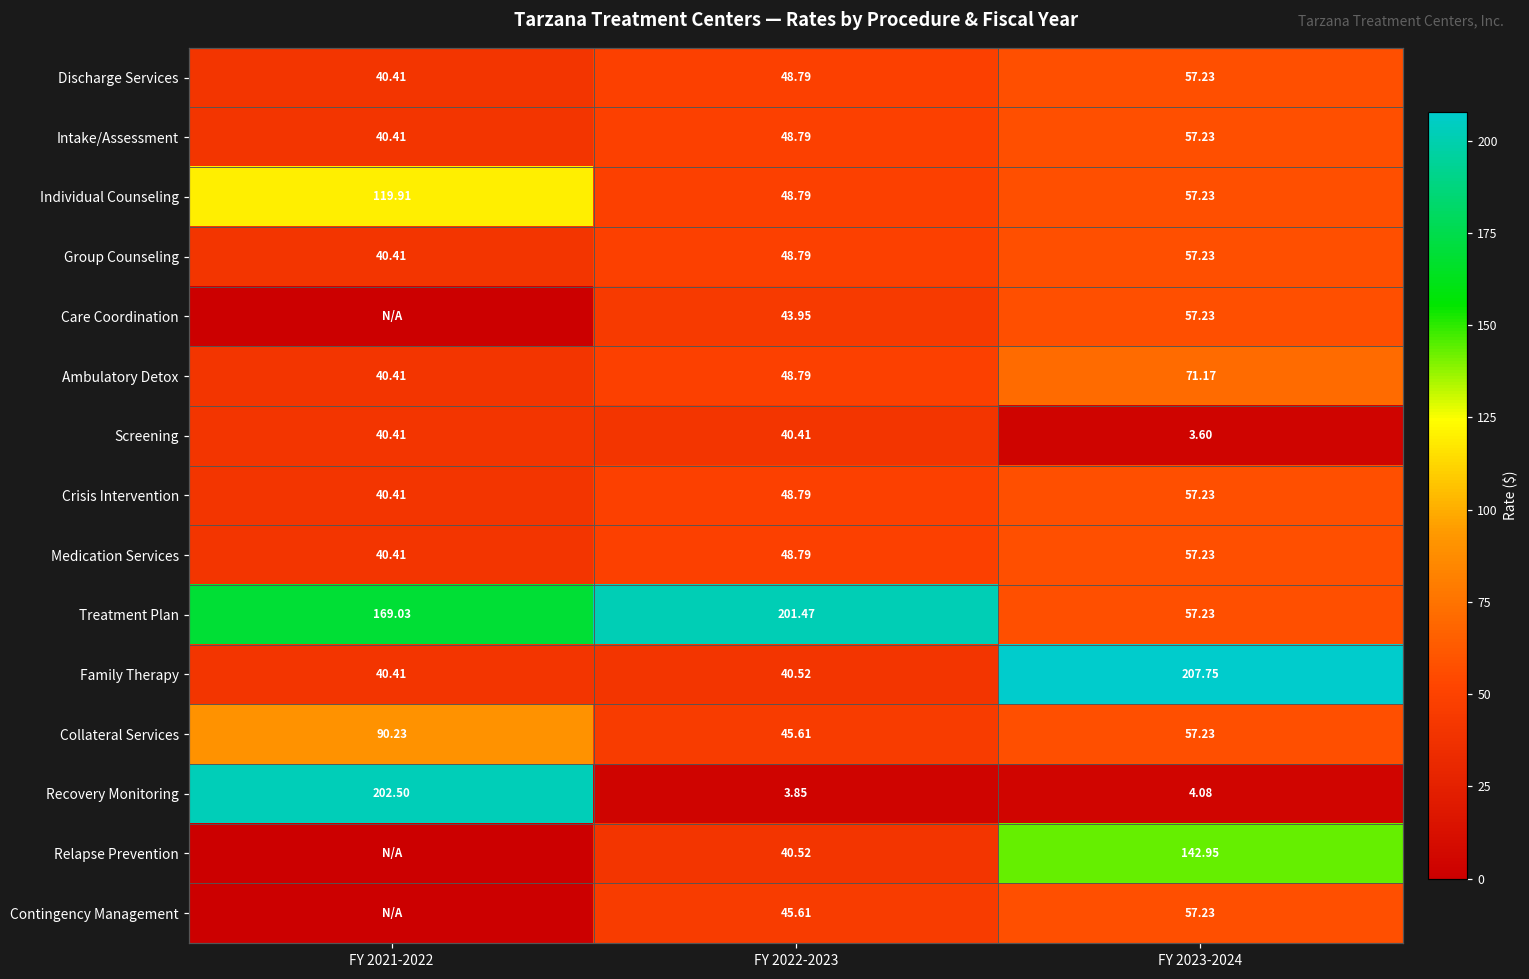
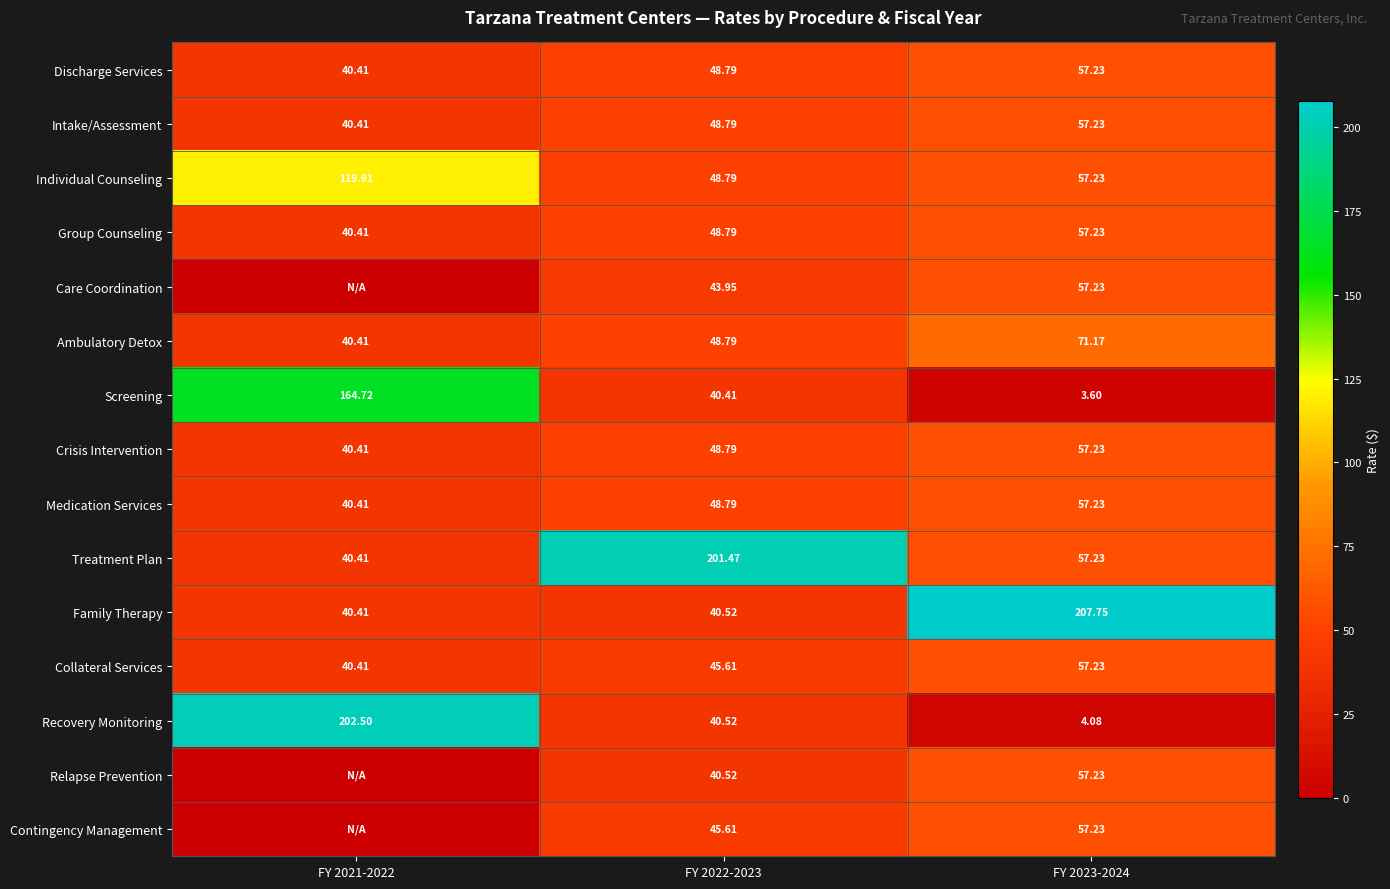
  {
    "Discharge Services": {
      "FY 2021-2022": 40.41,
      "FY 2022-2023": 48.79,
      "FY 2023-2024": 57.23
    },
    "Intake/Assessment": {
      "FY 2021-2022": 40.41,
      "FY 2022-2023": 48.79,
      "FY 2023-2024": 57.23
    },
    "Individual Counseling": {
      "FY 2021-2022": 119.91,
      "FY 2022-2023": 48.79,
      "FY 2023-2024": 57.23
    },
    "Group Counseling": {
      "FY 2021-2022": 40.41,
      "FY 2022-2023": 48.79,
      "FY 2023-2024": 57.23
    },
    "Care Coordination": {
      "FY 2022-2023": 43.95,
      "FY 2023-2024": 57.23
    },
    "Ambulatory Detox": {
      "FY 2021-2022": 40.41,
      "FY 2022-2023": 48.79,
      "FY 2023-2024": 71.17
    },
    "Screening": {
-     "FY 2021-2022": 40.41,
+     "FY 2021-2022": 164.72,
      "FY 2022-2023": 40.41,
      "FY 2023-2024": 3.60
    },
    "Crisis Intervention": {
      "FY 2021-2022": 40.41,
      "FY 2022-2023": 48.79,
      "FY 2023-2024": 57.23
    },
    "Medication Services": {
      "FY 2021-2022": 40.41,
      "FY 2022-2023": 48.79,
      "FY 2023-2024": 57.23
    },
    "Treatment Plan": {
-     "FY 2021-2022": 169.03,
+     "FY 2021-2022": 40.41,
      "FY 2022-2023": 201.47,
      "FY 2023-2024": 57.23
    },
    "Family Therapy": {
      "FY 2021-2022": 40.41,
      "FY 2022-2023": 40.52,
      "FY 2023-2024": 207.75
    },
    "Collateral Services": {
-     "FY 2021-2022": 90.23,
+     "FY 2021-2022": 40.41,
      "FY 2022-2023": 45.61,
      "FY 2023-2024": 57.23
    },
    "Recovery Monitoring": {
      "FY 2021-2022": 202.50,
-     "FY 2022-2023": 3.85,
+     "FY 2022-2023": 40.52,
      "FY 2023-2024": 4.08
    },
    "Relapse Prevention": {
      "FY 2022-2023": 40.52,
-     "FY 2023-2024": 142.95
+     "FY 2023-2024": 57.23
    },
    "Contingency Management": {
      "FY 2022-2023": 45.61,
      "FY 2023-2024": 57.23
    }
  }
